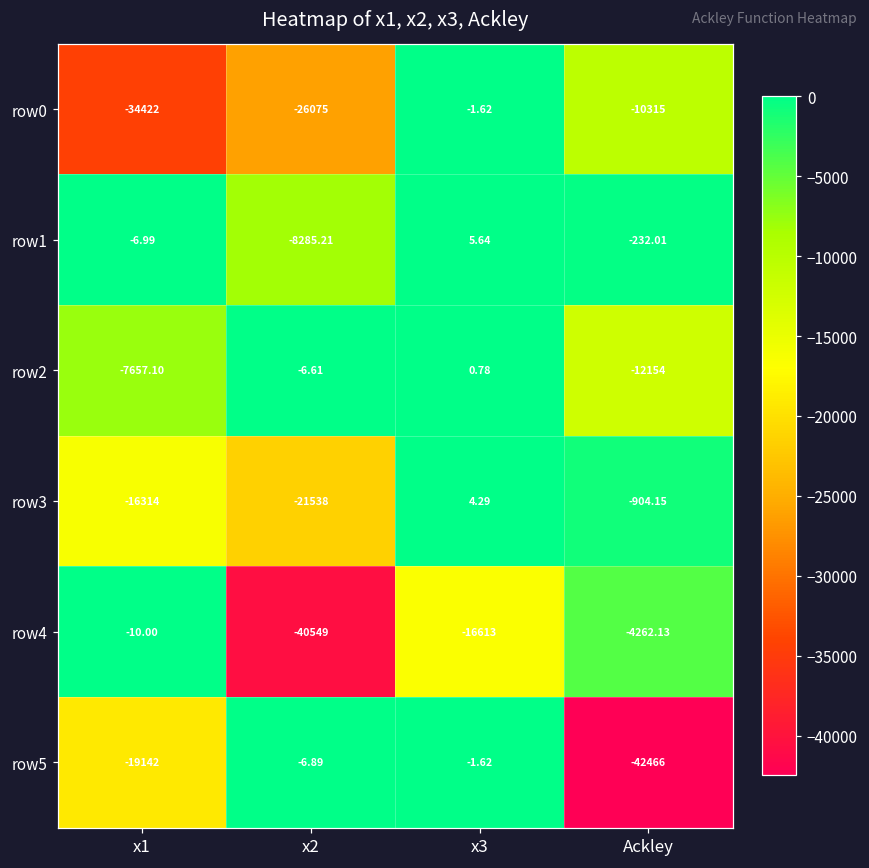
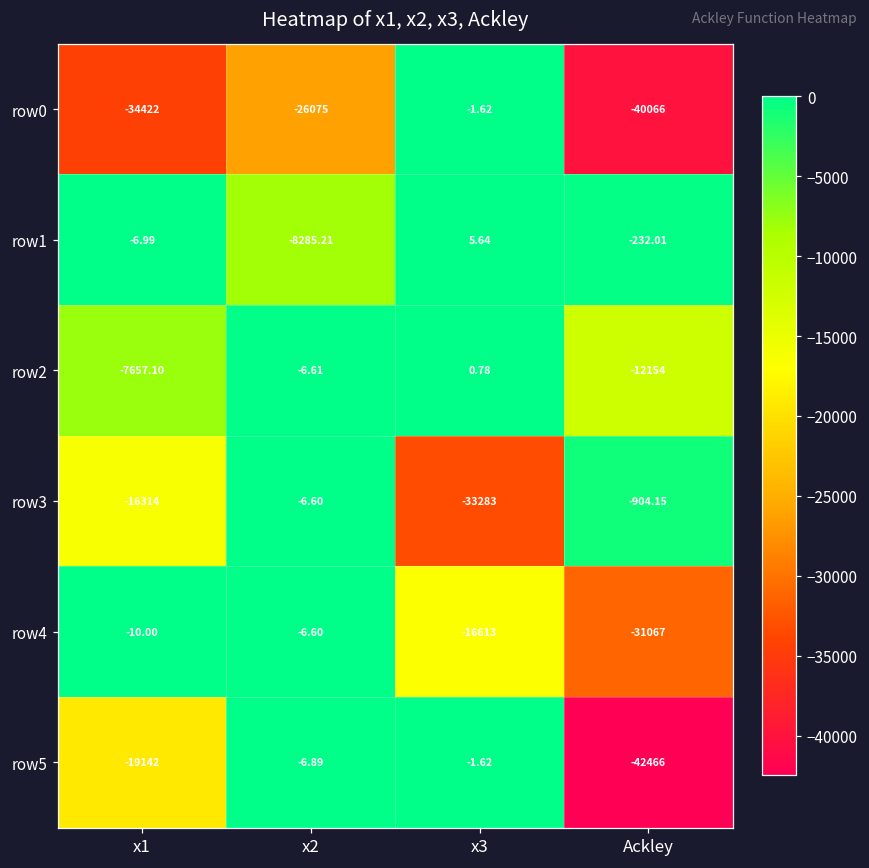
  {
    "row0": {
      "x1": -34422,
      "x2": -26075,
      "x3": -1.62,
-     "Ackley": -10315
+     "Ackley": -40066
    },
    "row1": {
      "x1": -6.99,
      "x2": -8285.21,
      "x3": 5.64,
      "Ackley": -232.01
    },
    "row2": {
      "x1": -7657.10,
      "x2": -6.61,
      "x3": 0.78,
      "Ackley": -12154
    },
    "row3": {
      "x1": -16314,
-     "x2": -21538,
-     "x3": 4.29,
+     "x2": -6.60,
+     "x3": -33283,
      "Ackley": -904.15
    },
    "row4": {
      "x1": -10.00,
-     "x2": -40549,
+     "x2": -6.60,
      "x3": -16613,
-     "Ackley": -4262.13
+     "Ackley": -31067
    },
    "row5": {
      "x1": -19142,
      "x2": -6.89,
      "x3": -1.62,
      "Ackley": -42466
    }
  }
